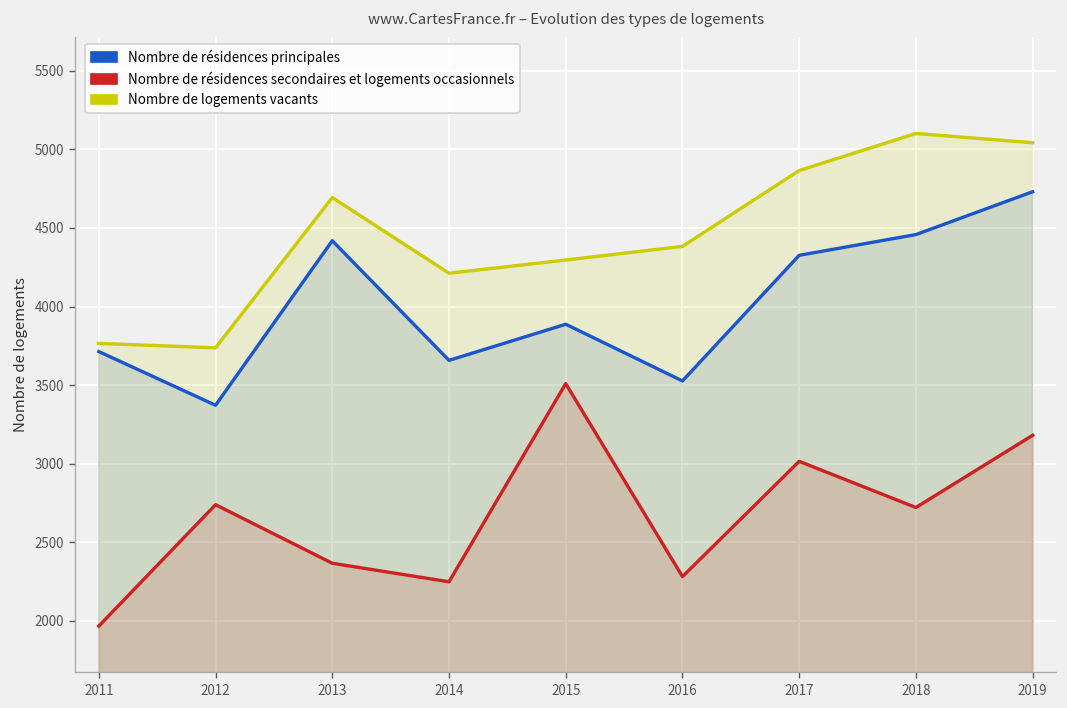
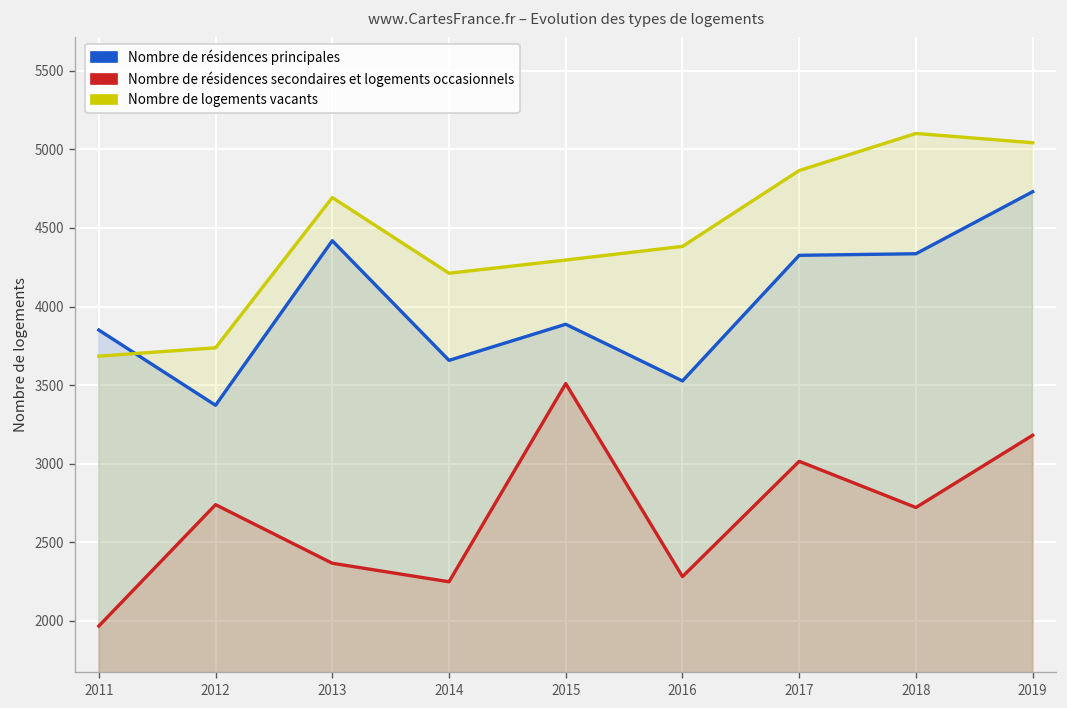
  {
    "Nombre de résidences principales": {
-     "2011": 3710,
+     "2011": 3850,
      "2012": 3370,
      "2013": 4420,
      "2014": 3660,
      "2015": 3890,
      "2016": 3530,
      "2017": 4330,
-     "2018": 4460,
+     "2018": 4340,
      "2019": 4730
    },
    "Nombre de résidences secondaires et logements occasionnels": {
      "2011": 1970,
      "2012": 2740,
      "2013": 2370,
      "2014": 2250,
      "2015": 3510,
      "2016": 2280,
      "2017": 3010,
      "2018": 2720,
      "2019": 3180
    },
    "Nombre de logements vacants": {
-     "2011": 3770,
+     "2011": 3680,
      "2012": 3740,
      "2013": 4690,
      "2014": 4210,
      "2015": 4300,
      "2016": 4380,
      "2017": 4870,
      "2018": 5100,
      "2019": 5040
    }
  }
